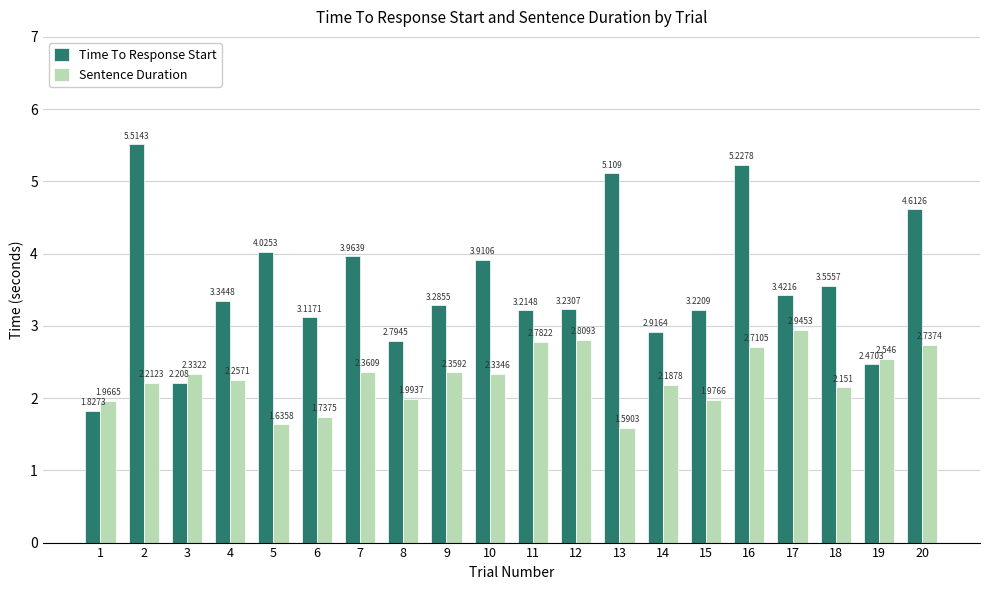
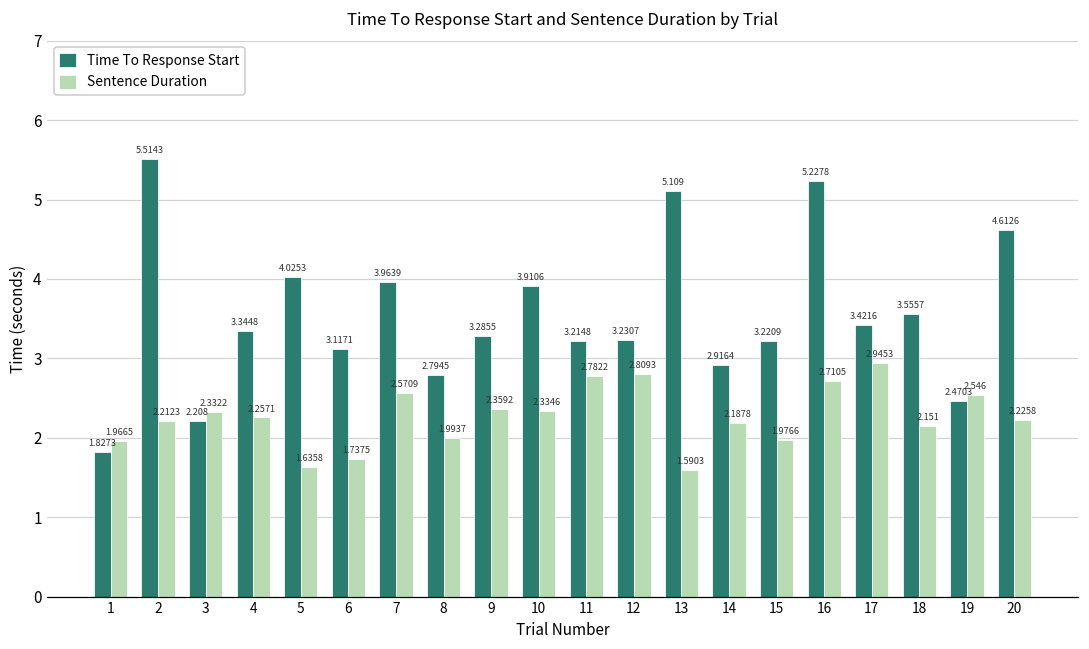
  {
    "Time To Response Start": {
      "1": 1.8273,
      "2": 5.5143,
      "3": 2.208,
      "4": 3.3448,
      "5": 4.0253,
      "6": 3.1171,
      "7": 3.9639,
      "8": 2.7945,
      "9": 3.2855,
      "10": 3.9106,
      "11": 3.2148,
      "12": 3.2307,
      "13": 5.109,
      "14": 2.9164,
      "15": 3.2209,
      "16": 5.2278,
      "17": 3.4216,
      "18": 3.5557,
      "19": 2.4703,
      "20": 4.6126
    },
    "Sentence Duration": {
      "1": 1.9665,
      "2": 2.2123,
      "3": 2.3322,
      "4": 2.2571,
      "5": 1.6358,
      "6": 1.7375,
-     "7": 2.3609,
+     "7": 2.5709,
      "8": 1.9937,
      "9": 2.3592,
      "10": 2.3346,
      "11": 2.7822,
      "12": 2.8093,
      "13": 1.5903,
      "14": 2.1878,
      "15": 1.9766,
      "16": 2.7105,
      "17": 2.9453,
      "18": 2.151,
-     "20": 2.7374
+     "20": 2.2258
    }
  }
